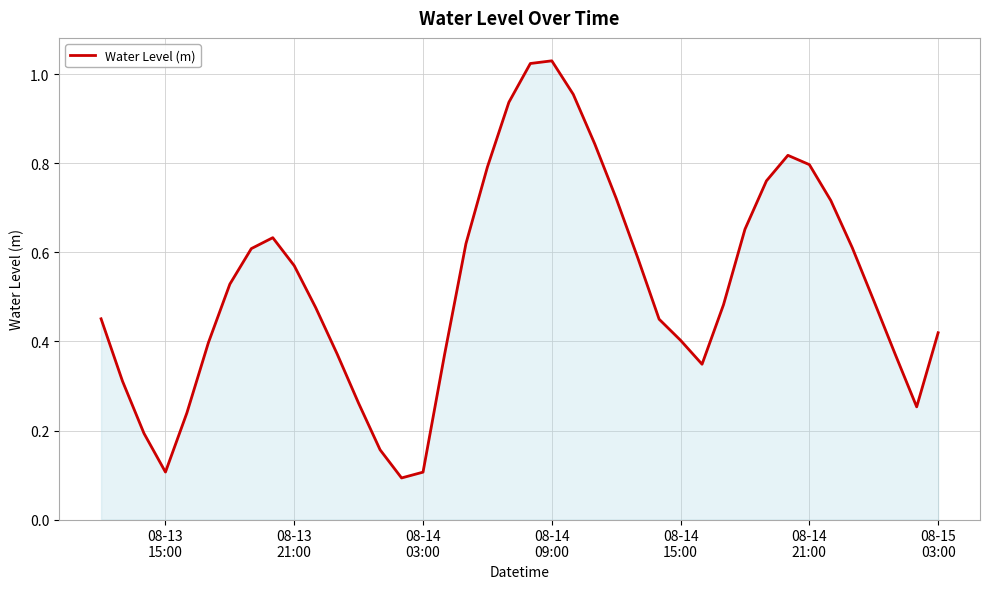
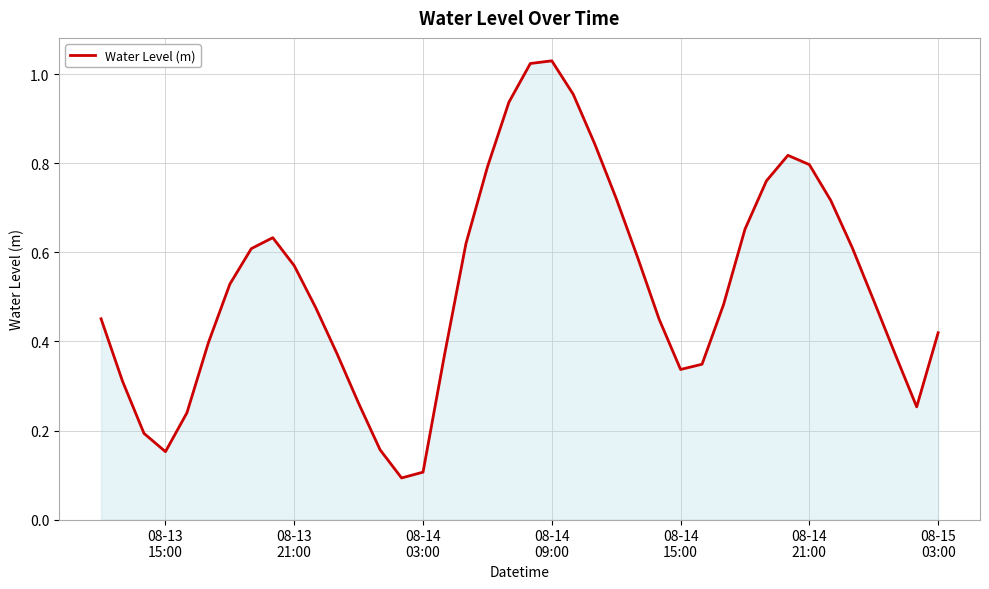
  {
-   "08-13 15:00": 0.11,
+   "08-13 15:00": 0.15,
    "08-13 21:00": 0.57,
    "08-14 03:00": 0.11,
    "08-14 09:00": 1.03,
-   "08-14 15:00": 0.40,
+   "08-14 15:00": 0.34,
    "08-14 21:00": 0.80,
    "08-15 03:00": 0.42
  }
